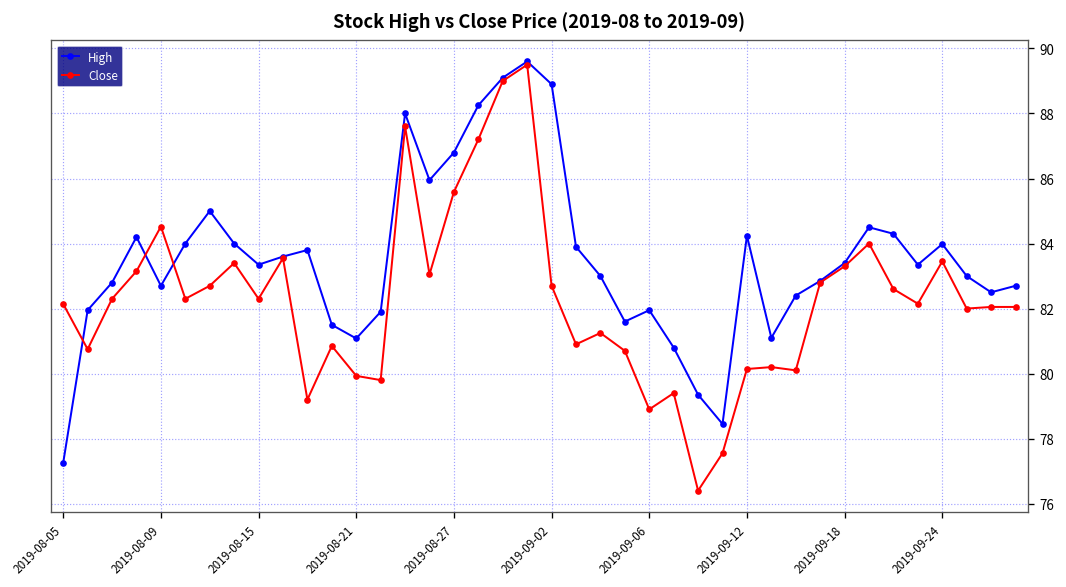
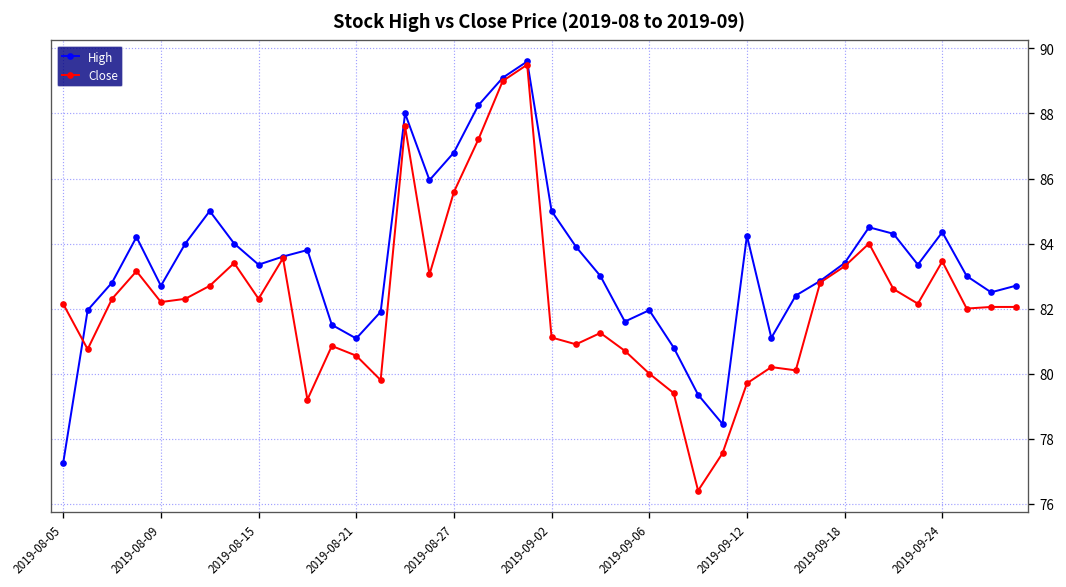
  {
    "High": {
      "2019-08-05": 77.3,
      "2019-08-09": 82.7,
      "2019-08-15": 83.3,
      "2019-08-21": 81.1,
      "2019-08-27": 86.8,
-     "2019-09-02": 88.9,
+     "2019-09-02": 85.0,
      "2019-09-06": 81.9,
      "2019-09-12": 84.2,
      "2019-09-18": 83.4,
-     "2019-09-24": 84.0
+     "2019-09-24": 84.3
    },
    "Close": {
      "2019-08-05": 82.1,
-     "2019-08-09": 84.5,
+     "2019-08-09": 82.2,
      "2019-08-15": 82.3,
-     "2019-08-21": 79.9,
+     "2019-08-21": 80.6,
      "2019-08-27": 85.6,
-     "2019-09-02": 82.7,
-     "2019-09-06": 78.9,
-     "2019-09-12": 80.1,
+     "2019-09-02": 81.1,
+     "2019-09-06": 80.0,
+     "2019-09-12": 79.7,
      "2019-09-18": 83.3,
      "2019-09-24": 83.4
    }
  }
